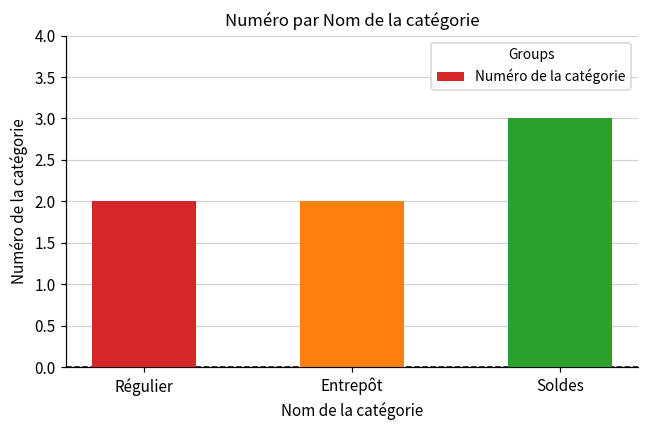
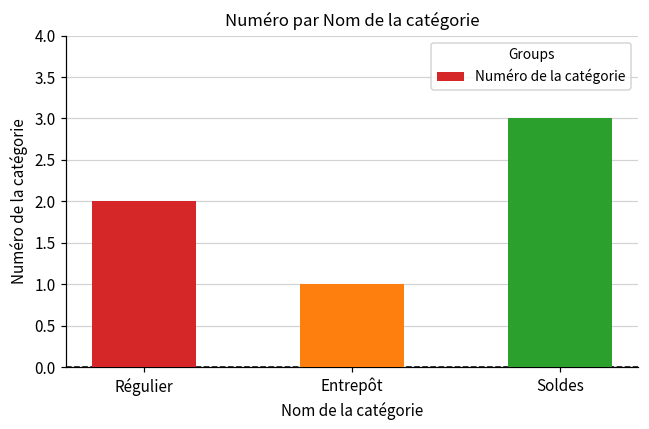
  {
    "Régulier": 2,
-   "Entrepôt": 2,
+   "Entrepôt": 1,
    "Soldes": 3
  }
